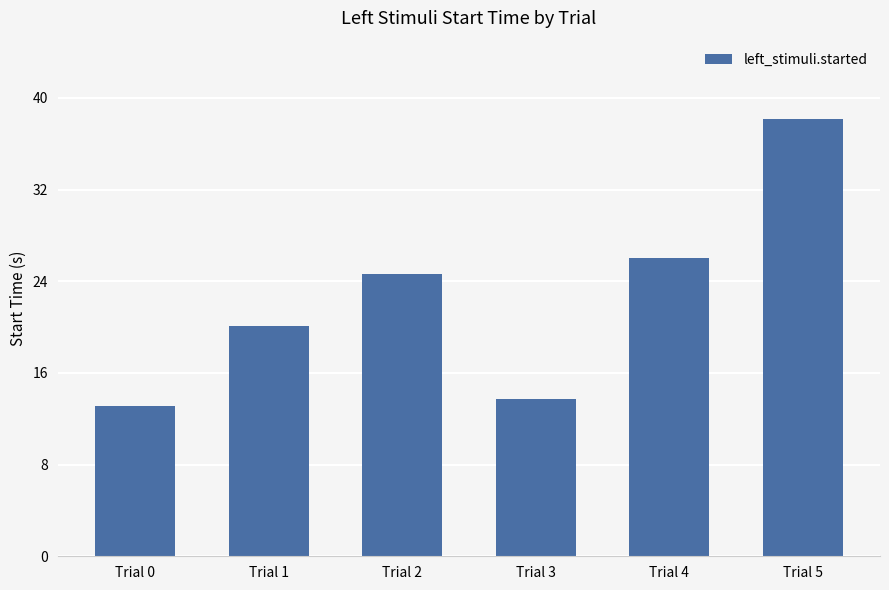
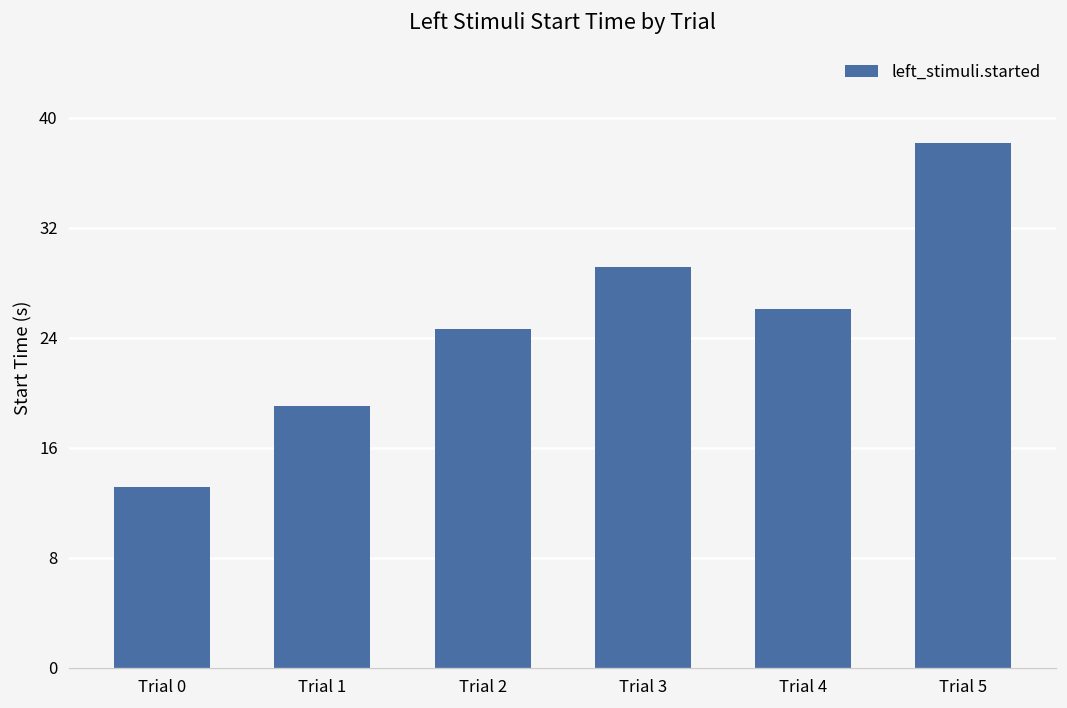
  {
    "Trial 0": 13.1,
-   "Trial 1": 20.1,
+   "Trial 1": 19.1,
    "Trial 2": 24.6,
-   "Trial 3": 13.7,
+   "Trial 3": 29.1,
    "Trial 4": 26.0,
    "Trial 5": 38.1
  }
